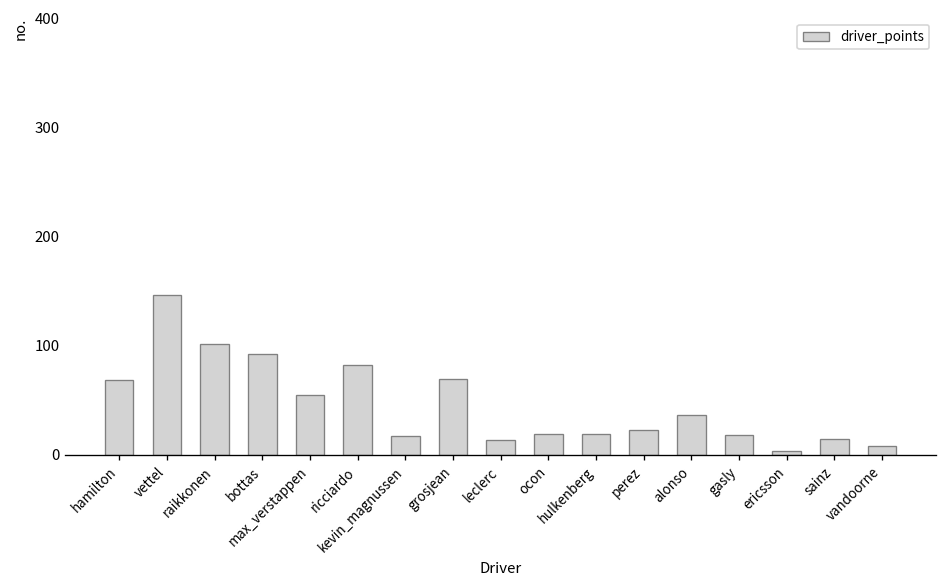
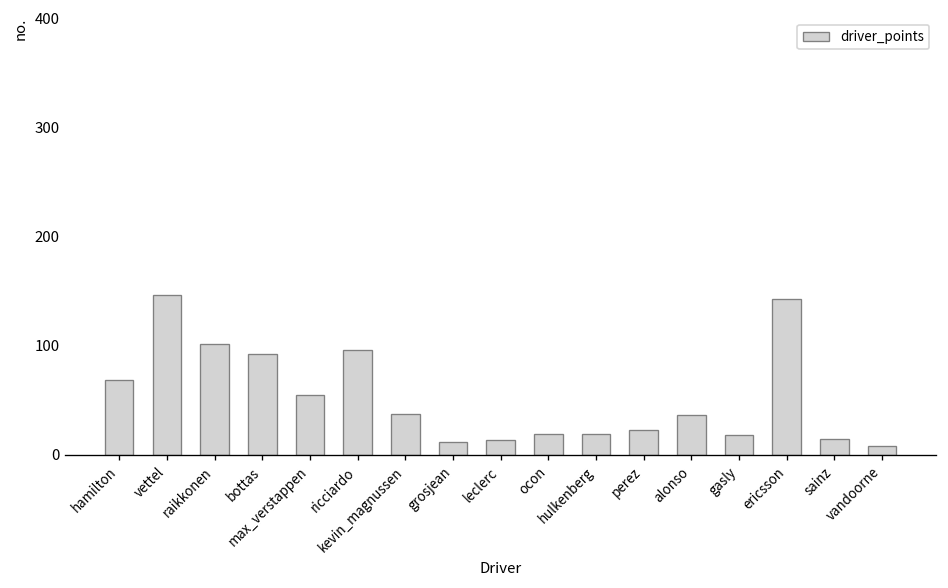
  {
    "hamilton": 70,
    "vettel": 150,
    "raikkonen": 100,
    "bottas": 90,
    "max_verstappen": 60,
-   "ricciardo": 80,
-   "kevin_magnussen": 20,
-   "grosjean": 70,
+   "ricciardo": 100,
+   "kevin_magnussen": 40,
+   "grosjean": 10,
    "leclerc": 10,
    "ocon": 20,
    "hulkenberg": 20,
    "perez": 20,
    "alonso": 40,
    "gasly": 20,
-   "ericsson": 0,
+   "ericsson": 140,
    "sainz": 10,
    "vandoorne": 10
  }
